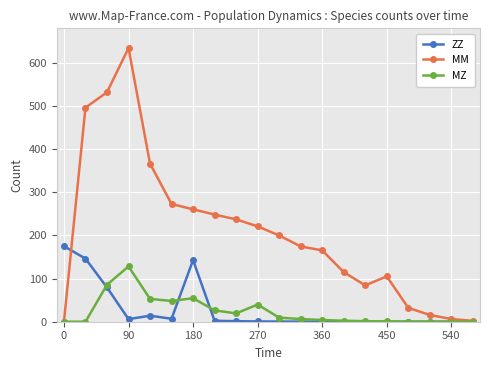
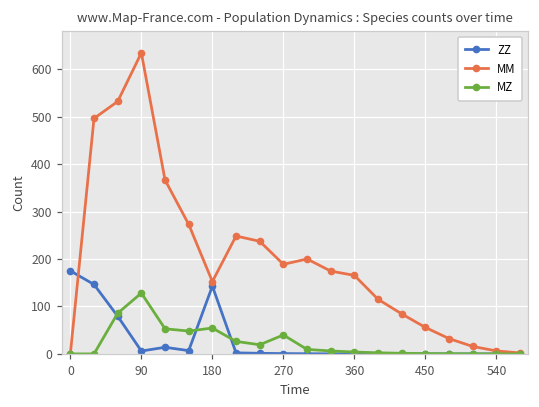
  {
    "ZZ": {
      "0": 180,
      "90": 10,
      "180": 140,
      "270": 0
    },
    "MM": {
      "90": 630,
-     "180": 260,
-     "270": 220,
+     "180": 150,
+     "270": 190,
      "360": 170,
-     "450": 110,
+     "450": 60,
      "540": 10
    },
    "MZ": {
      "90": 130,
      "180": 50,
      "270": 40
    }
  }
